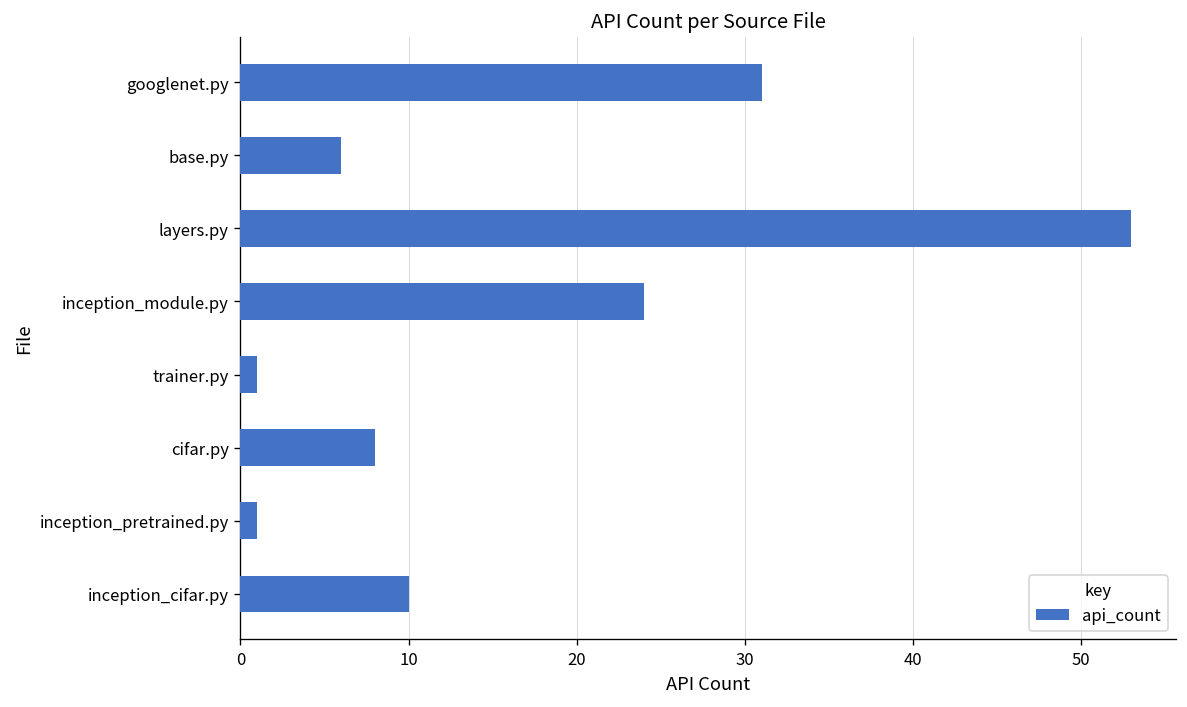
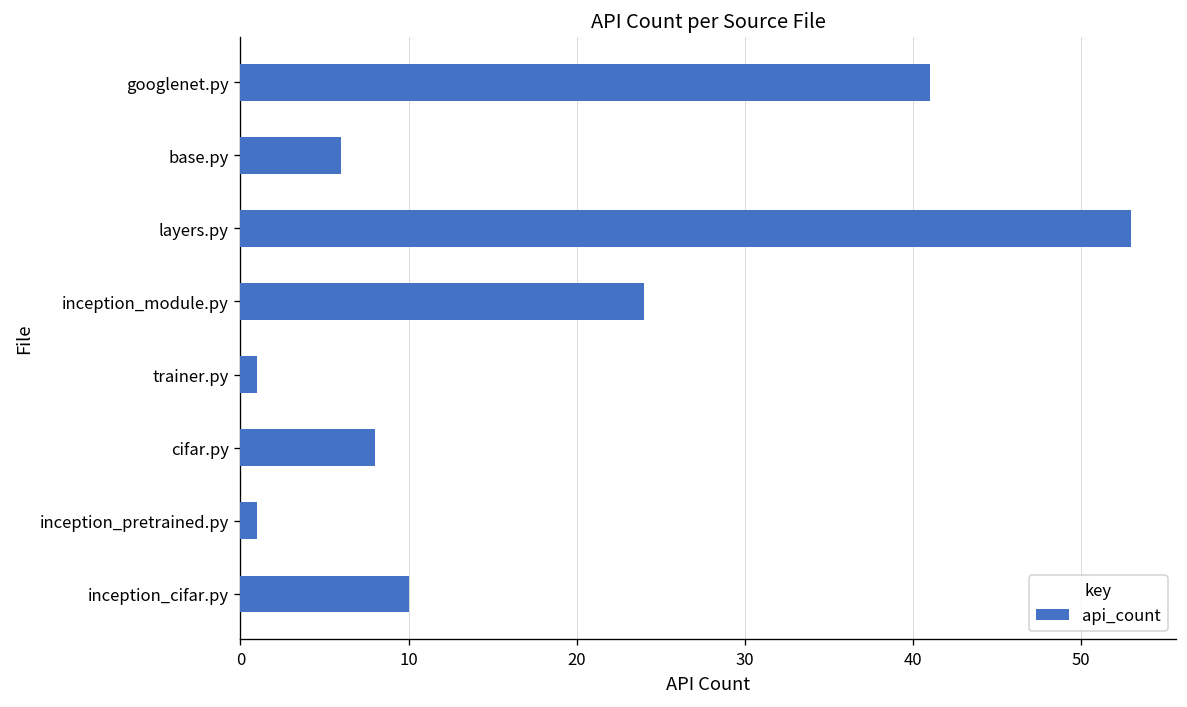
  {
-   "googlenet.py": 31,
+   "googlenet.py": 41,
    "base.py": 6,
    "layers.py": 53,
    "inception_module.py": 24,
    "trainer.py": 1,
    "cifar.py": 8,
    "inception_pretrained.py": 1,
    "inception_cifar.py": 10
  }
